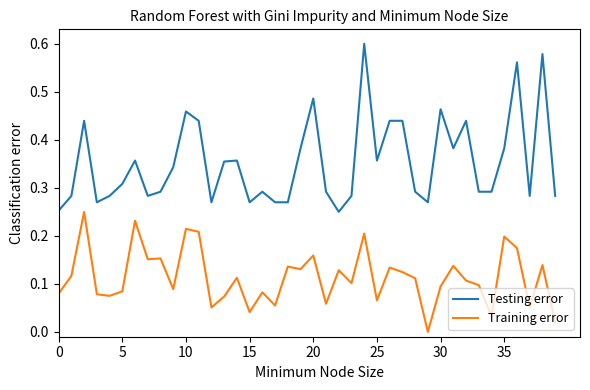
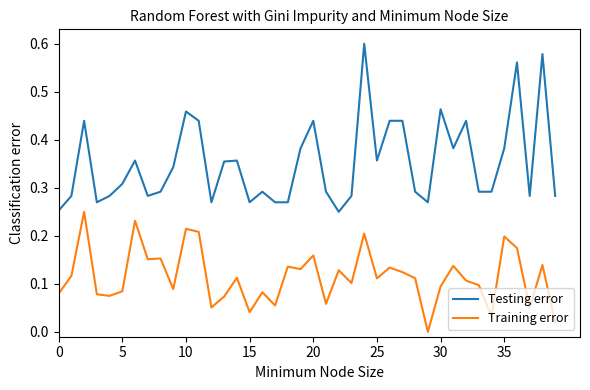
  {
    "Testing error": {
      "0": 0.25,
      "5": 0.31,
      "10": 0.46,
      "15": 0.27,
-     "20": 0.49,
+     "20": 0.44,
      "25": 0.36,
      "30": 0.46,
      "35": 0.38
    },
    "Training error": {
      "0": 0.08,
      "5": 0.08,
      "10": 0.21,
      "15": 0.04,
      "20": 0.16,
-     "25": 0.07,
+     "25": 0.11,
      "30": 0.09,
      "35": 0.20
    }
  }
